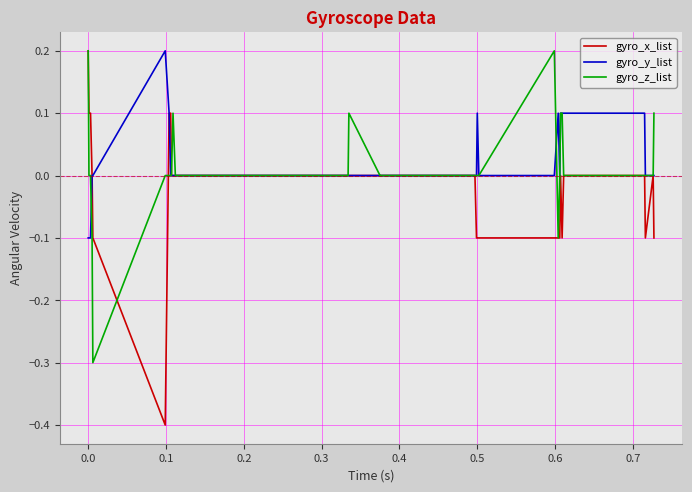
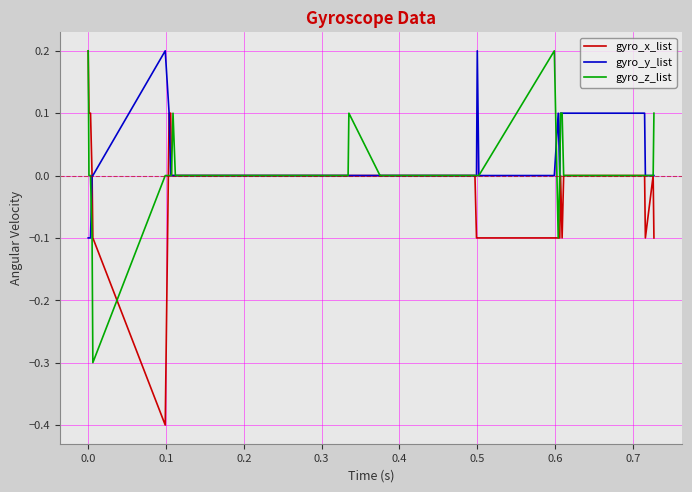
  {
    "gyro_x_list": {
      "0.5": -0.1
    },
    "gyro_y_list": {
      "0.0": -0.1,
-     "0.5": 0.1
+     "0.5": 0.2
    }
  }
